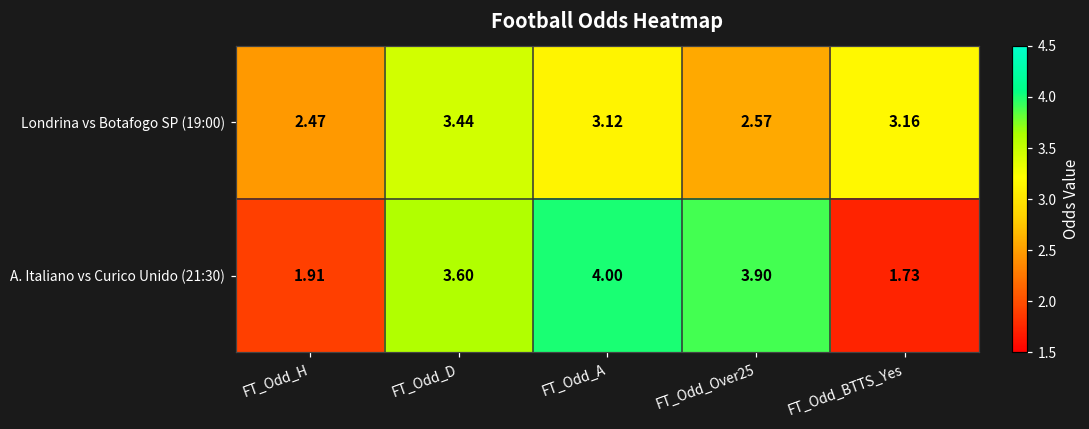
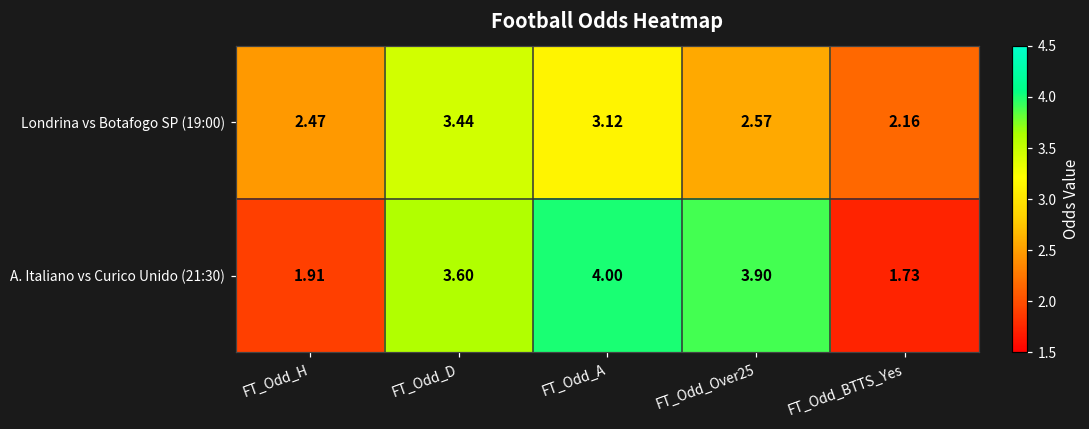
  {
    "Londrina vs Botafogo SP (19:00)": {
      "FT_Odd_H": 2.47,
      "FT_Odd_D": 3.44,
      "FT_Odd_A": 3.12,
      "FT_Odd_Over25": 2.57,
-     "FT_Odd_BTTS_Yes": 3.16
+     "FT_Odd_BTTS_Yes": 2.16
    },
    "A. Italiano vs Curico Unido (21:30)": {
      "FT_Odd_H": 1.91,
      "FT_Odd_D": 3.60,
      "FT_Odd_A": 4.00,
      "FT_Odd_Over25": 3.90,
      "FT_Odd_BTTS_Yes": 1.73
    }
  }
